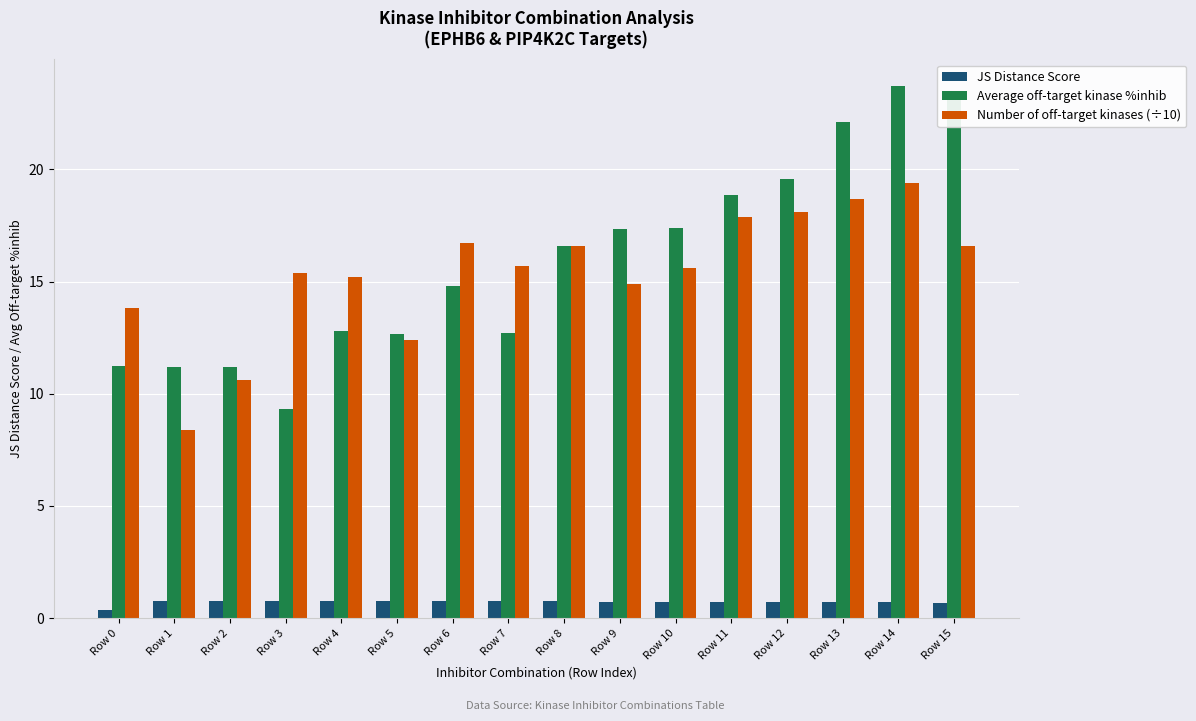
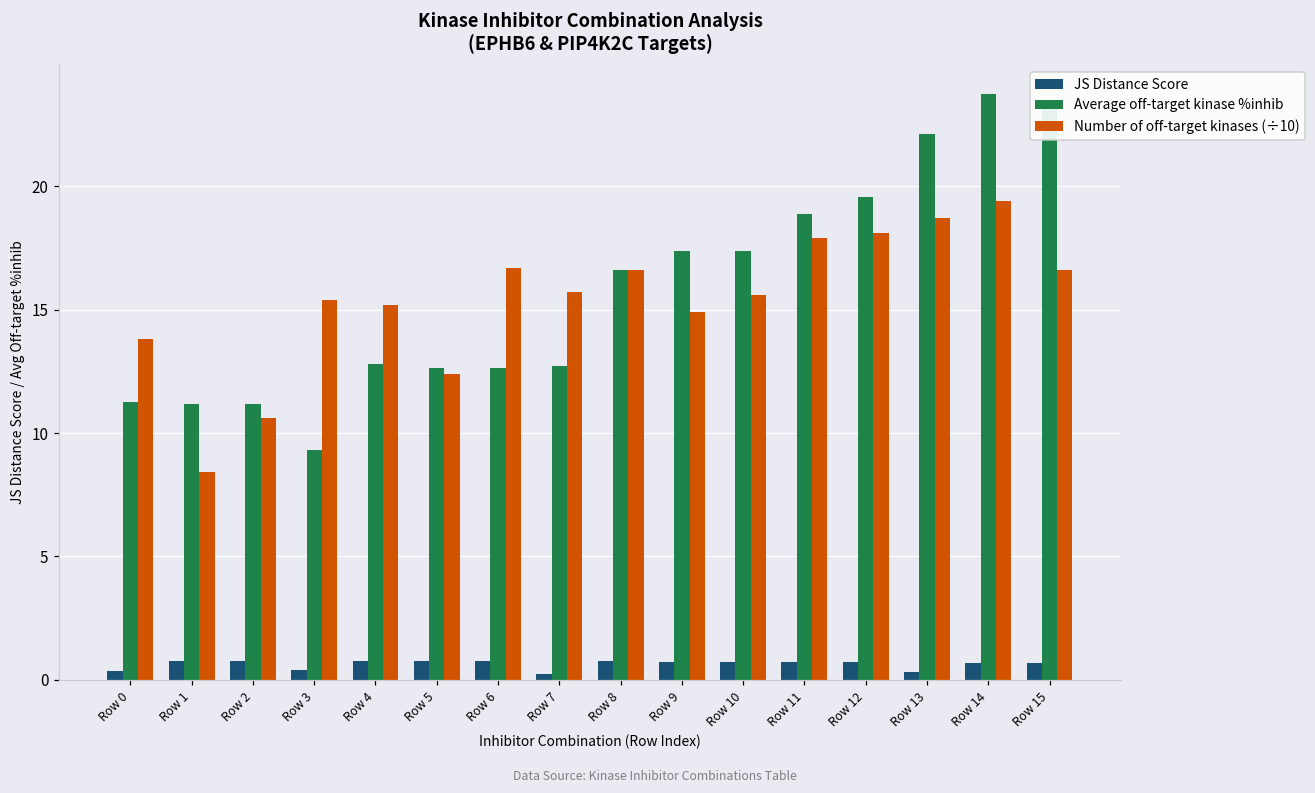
  {
    "JS Distance Score": {
      "Row 0": 0.4,
      "Row 1": 0.8,
      "Row 2": 0.8,
-     "Row 3": 0.8,
+     "Row 3": 0.4,
      "Row 4": 0.8,
      "Row 5": 0.8,
      "Row 6": 0.8,
-     "Row 7": 0.8,
+     "Row 7": 0.3,
      "Row 8": 0.7,
      "Row 9": 0.7,
      "Row 10": 0.7,
      "Row 11": 0.7,
      "Row 12": 0.7,
-     "Row 13": 0.7,
+     "Row 13": 0.3,
      "Row 14": 0.7,
      "Row 15": 0.7
    },
    "Average off-target kinase %inhib": {
      "Row 0": 11.2,
      "Row 1": 11.2,
      "Row 2": 11.2,
      "Row 3": 9.3,
      "Row 4": 12.8,
      "Row 5": 12.6,
-     "Row 6": 14.8,
+     "Row 6": 12.6,
      "Row 7": 12.7,
      "Row 8": 16.6,
      "Row 9": 17.4,
      "Row 10": 17.4,
      "Row 11": 18.9,
      "Row 12": 19.6,
      "Row 13": 22.1,
      "Row 14": 23.7
    },
    "Number of off-target kinases (÷10)": {
      "Row 0": 13.8,
      "Row 1": 8.4,
      "Row 2": 10.6,
      "Row 3": 15.4,
      "Row 4": 15.2,
      "Row 5": 12.4,
      "Row 6": 16.7,
      "Row 7": 15.7,
      "Row 8": 16.6,
      "Row 9": 14.9,
      "Row 10": 15.6,
      "Row 11": 17.9,
      "Row 12": 18.1,
      "Row 13": 18.7,
      "Row 14": 19.4,
      "Row 15": 16.6
    }
  }
